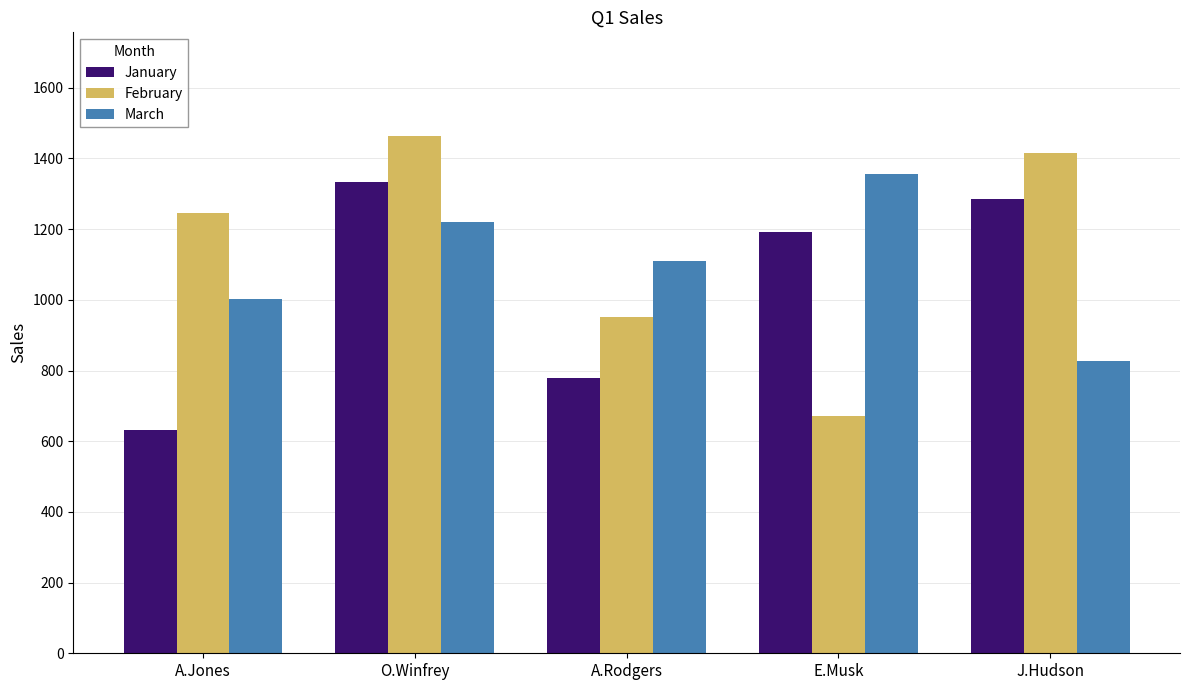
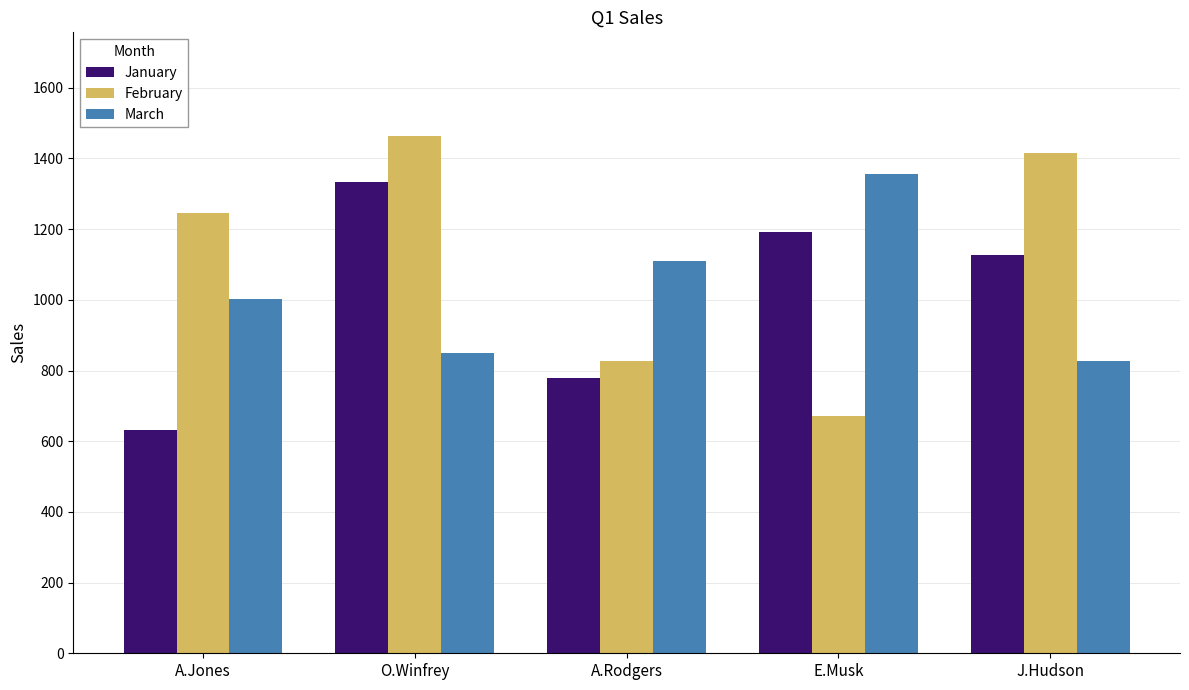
  {
    "January": {
      "A.Jones": 630,
      "O.Winfrey": 1330,
      "A.Rodgers": 780,
      "E.Musk": 1190,
-     "J.Hudson": 1290
+     "J.Hudson": 1130
    },
    "February": {
      "A.Jones": 1250,
      "O.Winfrey": 1460,
-     "A.Rodgers": 950,
+     "A.Rodgers": 830,
      "E.Musk": 670,
      "J.Hudson": 1420
    },
    "March": {
      "A.Jones": 1000,
-     "O.Winfrey": 1220,
+     "O.Winfrey": 850,
      "A.Rodgers": 1110,
      "E.Musk": 1360,
      "J.Hudson": 830
    }
  }
